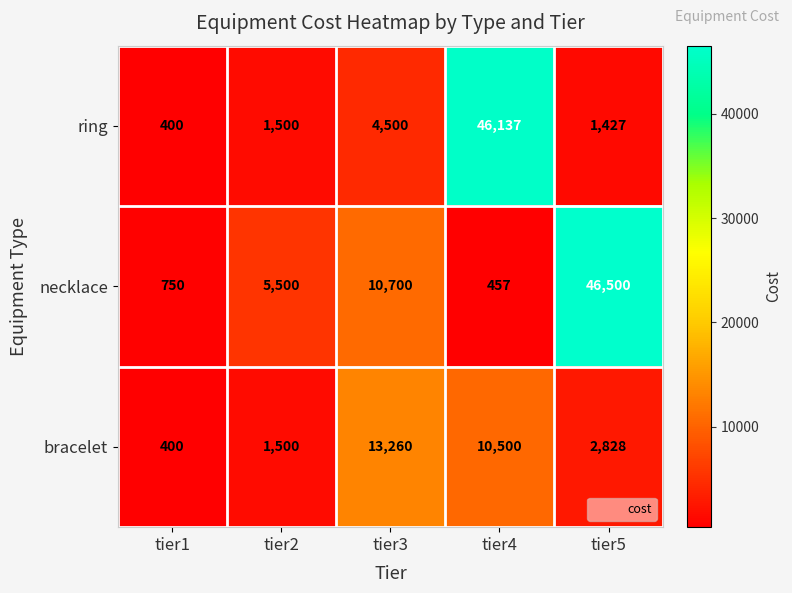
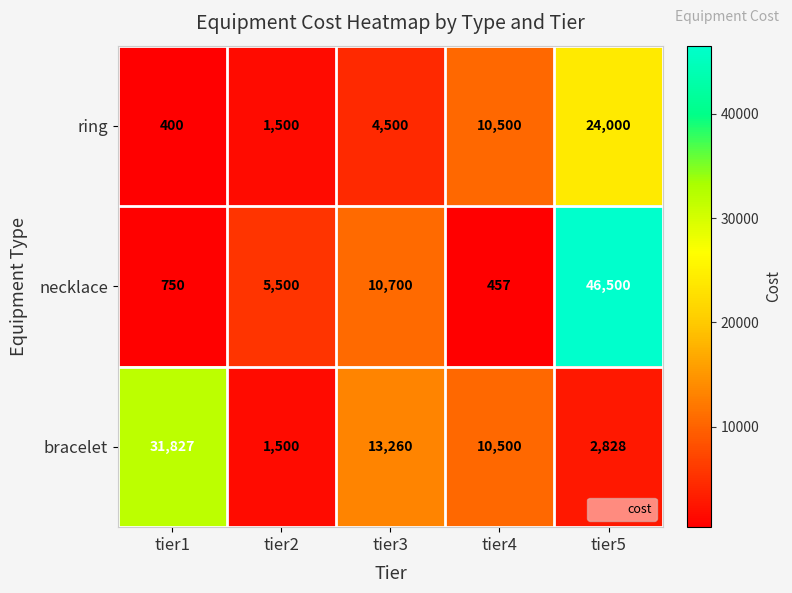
  {
    "ring": {
      "tier1": "400",
      "tier2": "1,500",
      "tier3": "4,500",
-     "tier4": "46,137",
-     "tier5": "1,427"
+     "tier4": "10,500",
+     "tier5": "24,000"
    },
    "necklace": {
      "tier1": "750",
      "tier2": "5,500",
      "tier3": "10,700",
      "tier4": "457",
      "tier5": "46,500"
    },
    "bracelet": {
-     "tier1": "400",
+     "tier1": "31,827",
      "tier2": "1,500",
      "tier3": "13,260",
      "tier4": "10,500",
      "tier5": "2,828"
    }
  }
